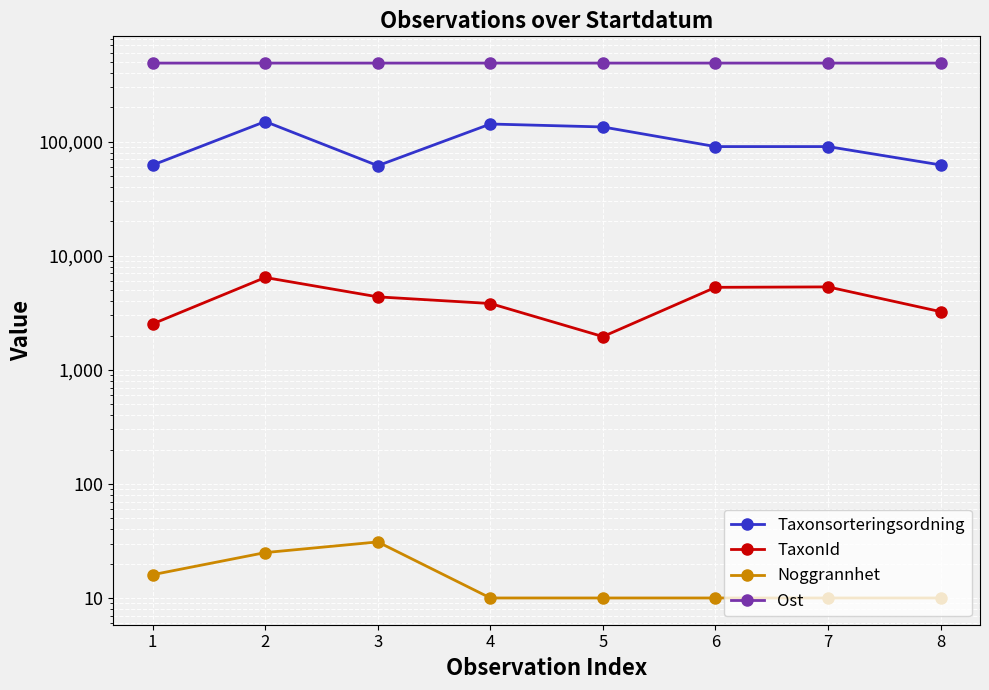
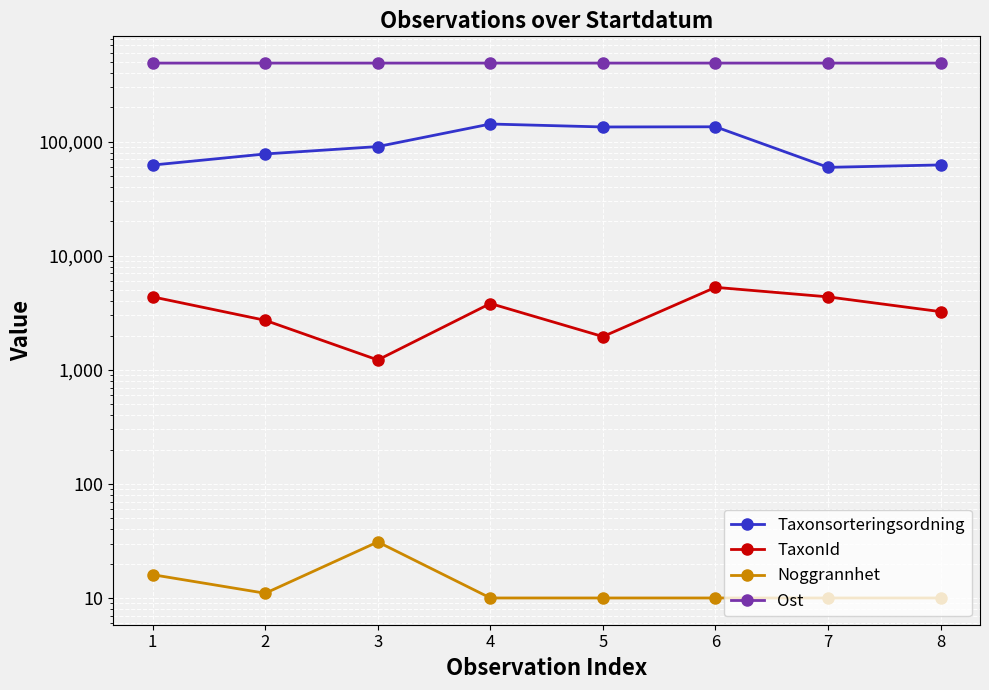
  {
    "Taxonsorteringsordning": {
      "1": "60,000",
-     "2": "150,000",
-     "3": "60,000",
+     "2": "80,000",
+     "3": "90,000",
      "4": "140,000",
      "5": "130,000",
-     "6": "90,000",
-     "7": "90,000",
+     "6": "140,000",
+     "7": "60,000",
      "8": "60,000"
    },
    "TaxonId": {
-     "1": "2,500",
-     "2": "6,000",
-     "3": "4,400",
+     "1": "4,400",
+     "2": "2,700",
+     "3": "1,200",
      "4": "3,800",
      "5": "2,000",
      "6": "5,000",
-     "7": "5,000",
+     "7": "4,400",
      "8": "3,200"
    },
    "Noggrannhet": {
      "1": "16",
-     "2": "25",
+     "2": "11",
      "3": "31",
      "4": "10",
      "5": "10",
      "6": "10"
    },
    "Ost": {
      "1": "490,000",
      "2": "490,000",
      "3": "490,000",
      "4": "490,000",
      "5": "490,000",
      "6": "490,000",
      "7": "490,000",
      "8": "490,000"
    }
  }
